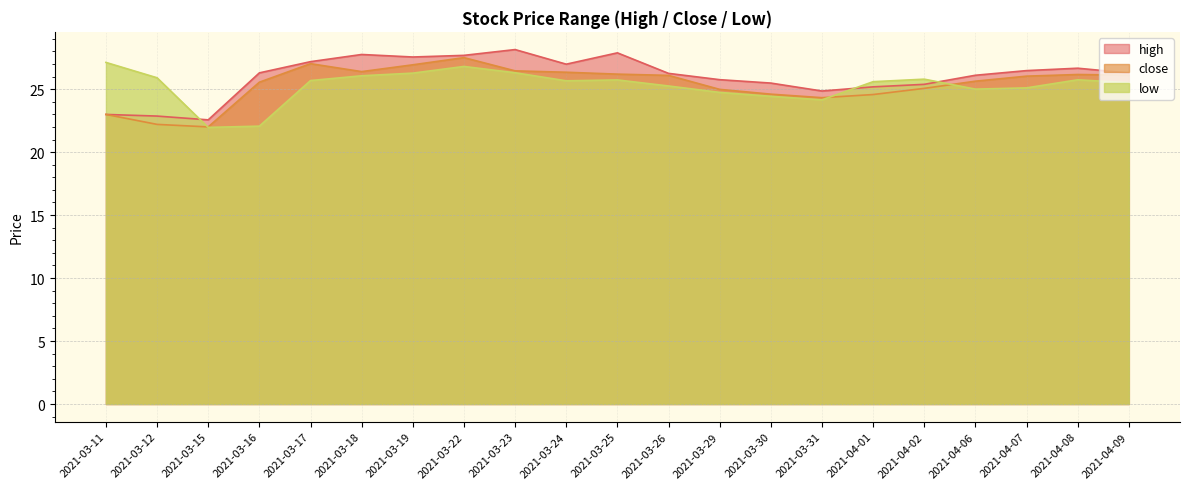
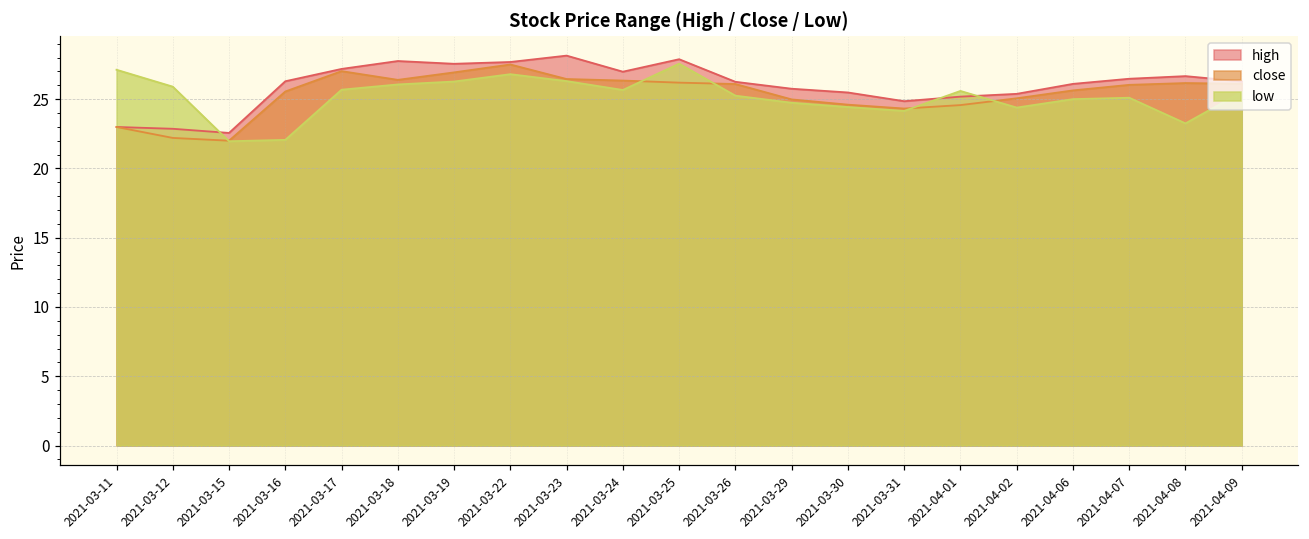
  {
    "low": {
      "2021-03-11": 27.1,
      "2021-03-12": 25.9,
      "2021-03-16": 22.1,
      "2021-03-17": 25.7,
      "2021-03-18": 26.1,
      "2021-03-19": 26.3,
      "2021-03-22": 26.8,
      "2021-03-24": 25.7,
-     "2021-03-25": 25.7,
+     "2021-03-25": 27.6,
      "2021-03-26": 25.3,
      "2021-03-29": 24.7,
      "2021-04-01": 25.6,
-     "2021-04-02": 25.8,
+     "2021-04-02": 24.4,
      "2021-04-06": 25.0,
      "2021-04-07": 25.1,
-     "2021-04-08": 25.7
+     "2021-04-08": 23.3
    }
  }
